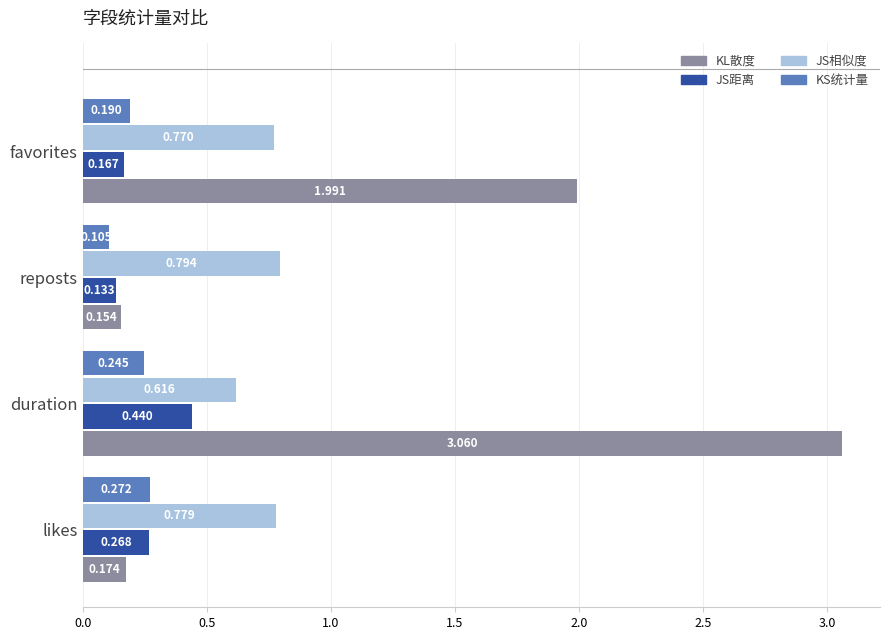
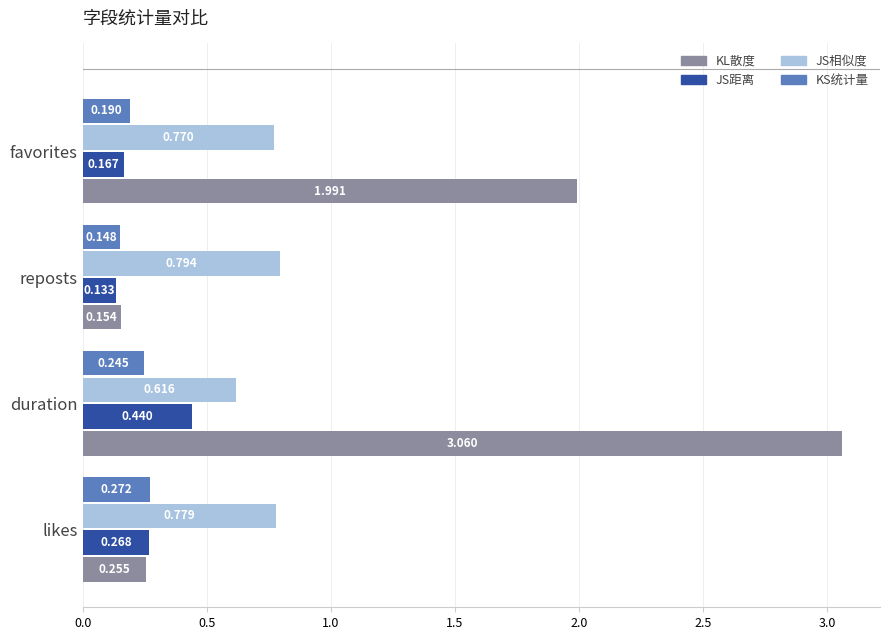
  {
    "KL散度": {
      "favorites": 1.991,
      "reposts": 0.154,
      "duration": 3.060,
-     "likes": 0.174
+     "likes": 0.255
    },
    "JS距离": {
      "favorites": 0.167,
      "reposts": 0.133,
      "duration": 0.440,
      "likes": 0.268
    },
    "JS相似度": {
      "favorites": 0.770,
      "reposts": 0.794,
      "duration": 0.616,
      "likes": 0.779
    },
    "KS统计量": {
      "favorites": 0.190,
-     "reposts": 0.105,
+     "reposts": 0.148,
      "duration": 0.245,
      "likes": 0.272
    }
  }
